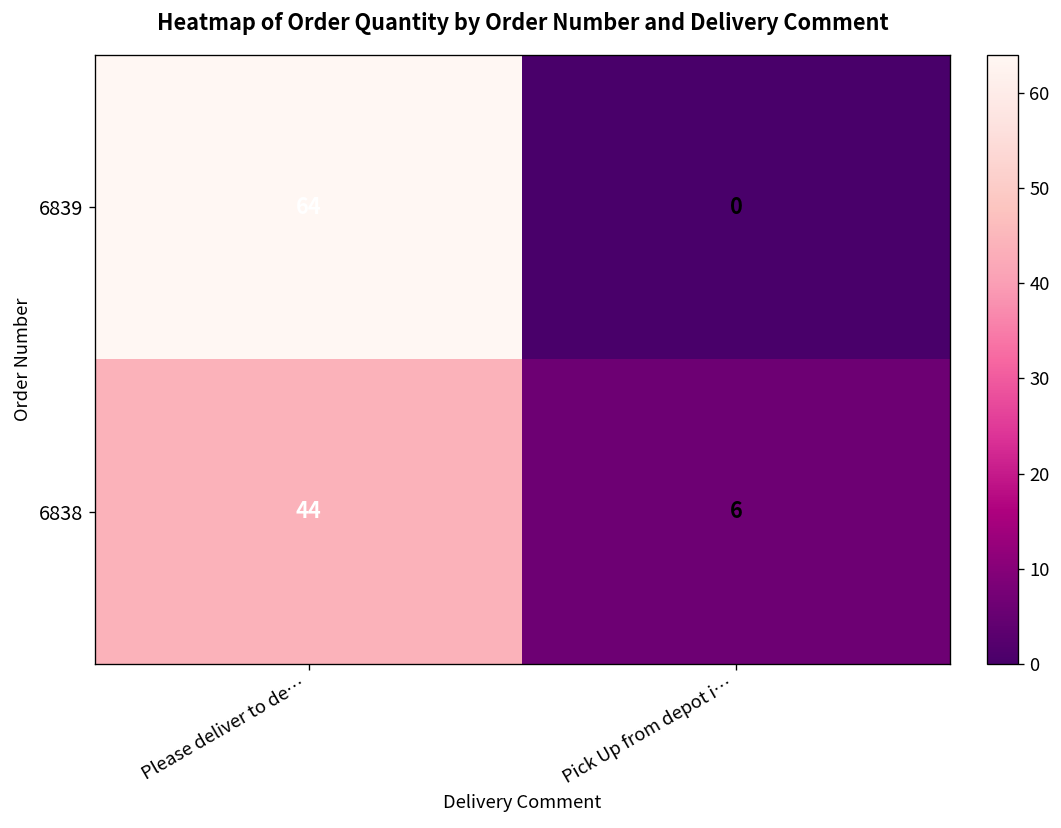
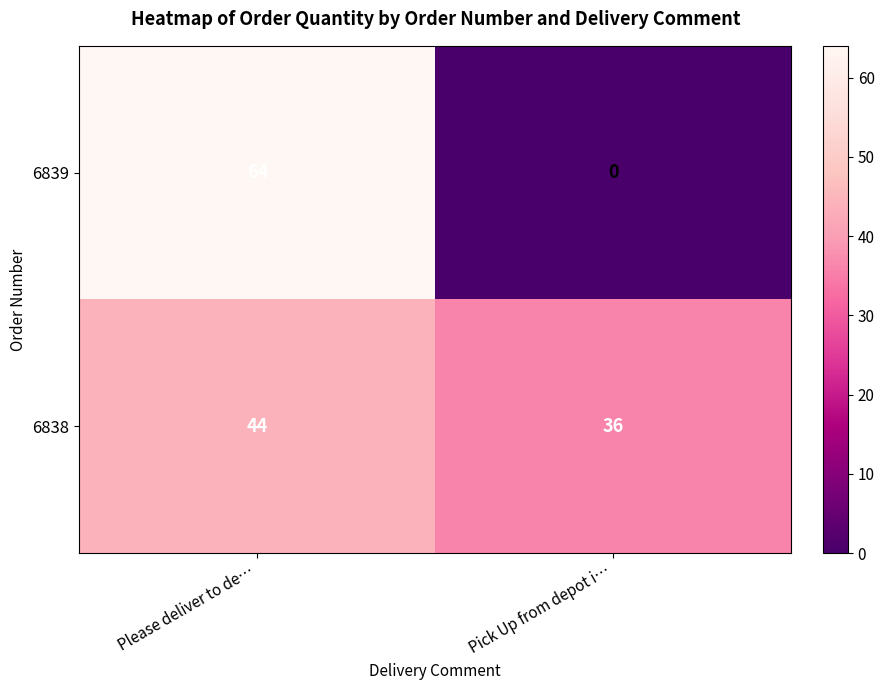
  {
    "6839": {
      "Pick Up from depot i…": 0
    },
    "6838": {
      "Please deliver to de…": 44,
-     "Pick Up from depot i…": 6
+     "Pick Up from depot i…": 36
    }
  }
